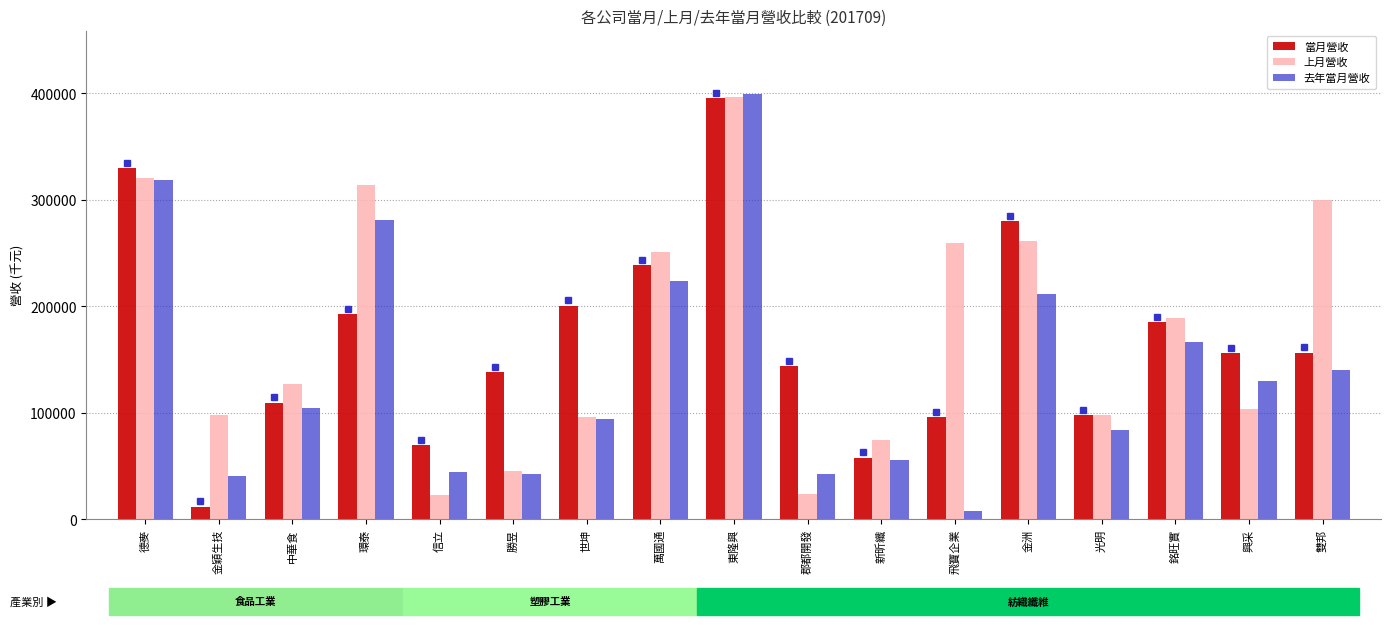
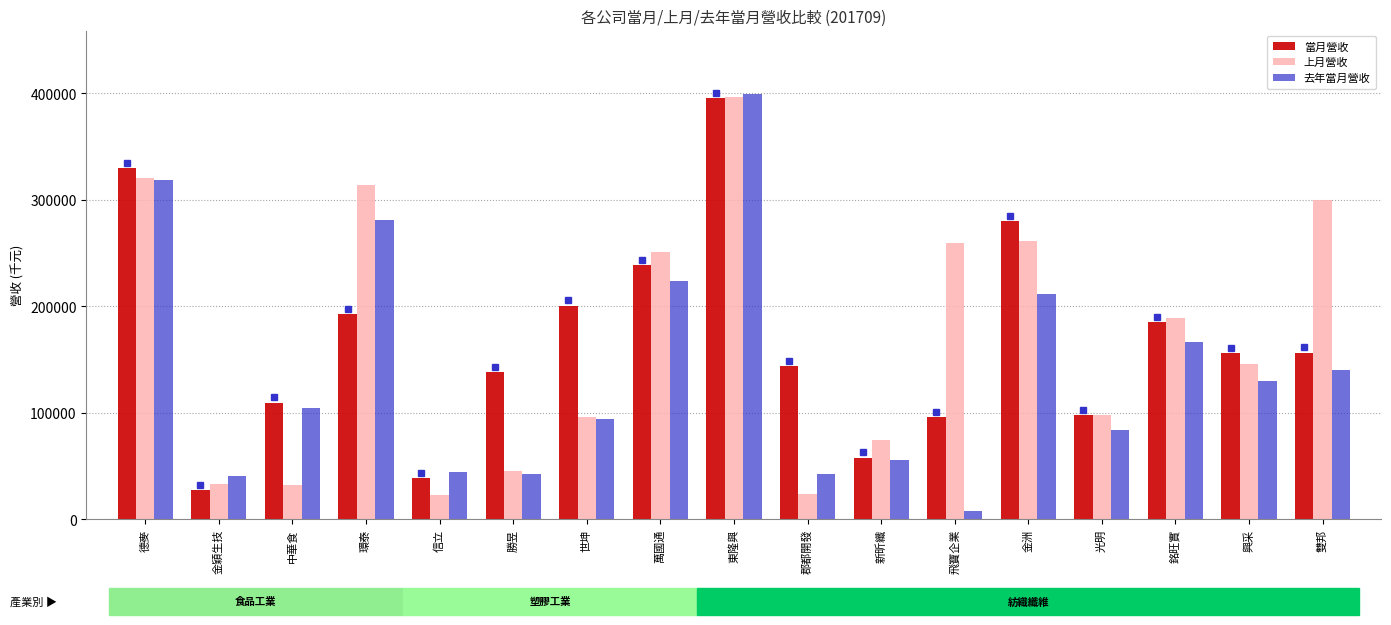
  {
    "當月營收": {
      "德麥": 330000,
-     "金穎生技": 12000,
+     "金穎生技": 27000,
      "中華食": 109000,
      "環泰": 192000,
-     "信立": 69000,
+     "信立": 38000,
      "勝昱": 138000,
      "世坤": 201000,
      "萬國通": 238000,
      "東隆興": 396000,
      "郡都開發": 144000,
      "新昕纖": 58000,
      "飛寶企業": 96000,
      "金洲": 280000,
      "光明": 98000,
      "銘旺實": 185000,
      "興采": 156000,
      "雙邦": 156000
    },
    "上月營收": {
      "德麥": 320000,
-     "金穎生技": 97000,
-     "中華食": 127000,
+     "金穎生技": 33000,
+     "中華食": 32000,
      "環泰": 314000,
      "信立": 23000,
      "勝昱": 45000,
      "世坤": 96000,
      "萬國通": 251000,
      "東隆興": 397000,
      "郡都開發": 24000,
      "新昕纖": 74000,
      "飛寶企業": 259000,
      "金洲": 261000,
      "光明": 98000,
      "銘旺實": 189000,
-     "興采": 103000,
+     "興采": 145000,
      "雙邦": 300000
    }
  }
